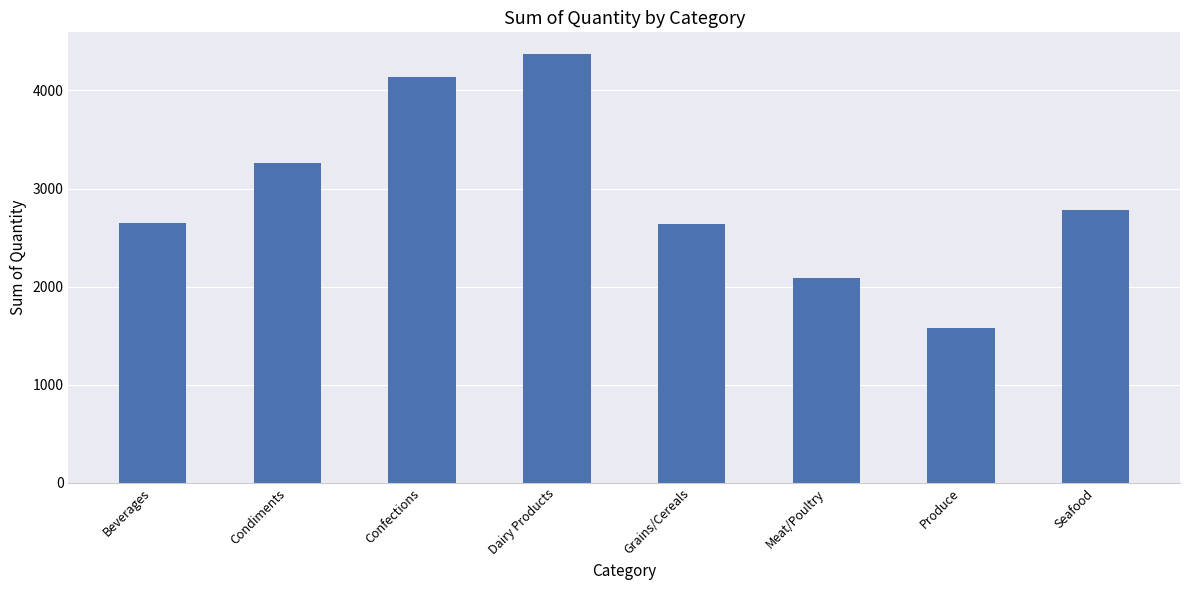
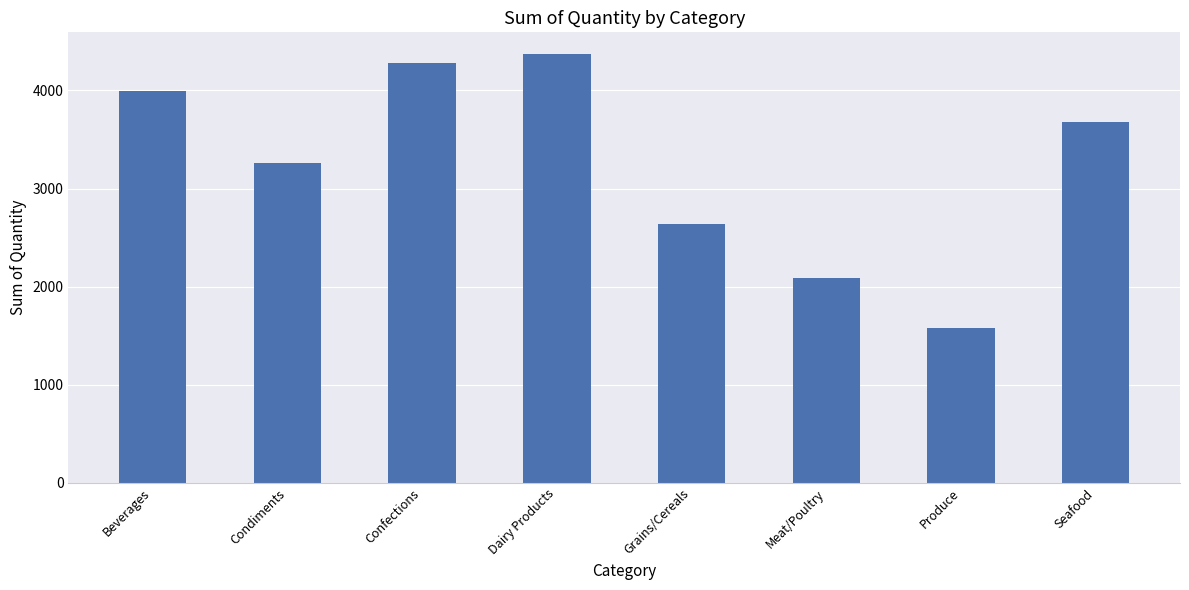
  {
-   "Beverages": 2700,
+   "Beverages": 4000,
    "Condiments": 3300,
-   "Confections": 4100,
+   "Confections": 4300,
    "Dairy Products": 4400,
    "Grains/Cereals": 2600,
    "Meat/Poultry": 2100,
    "Produce": 1600,
-   "Seafood": 2800
+   "Seafood": 3700
  }
